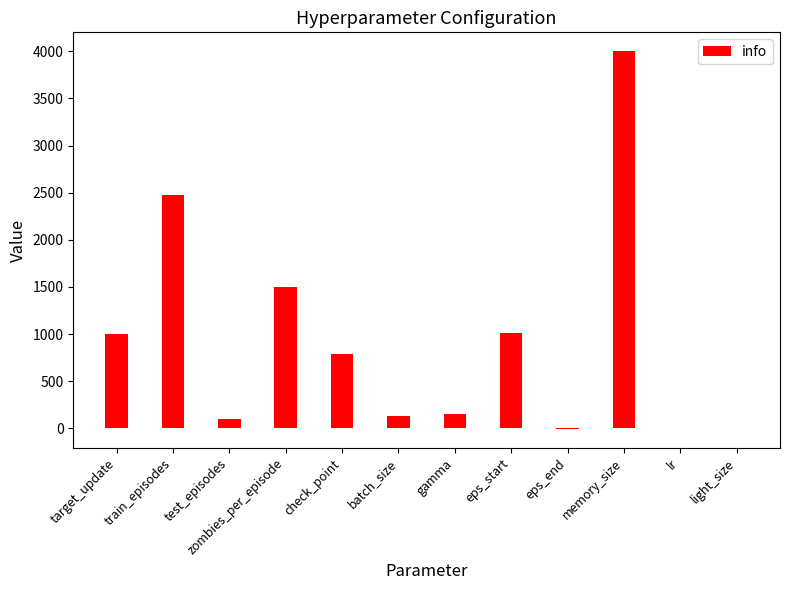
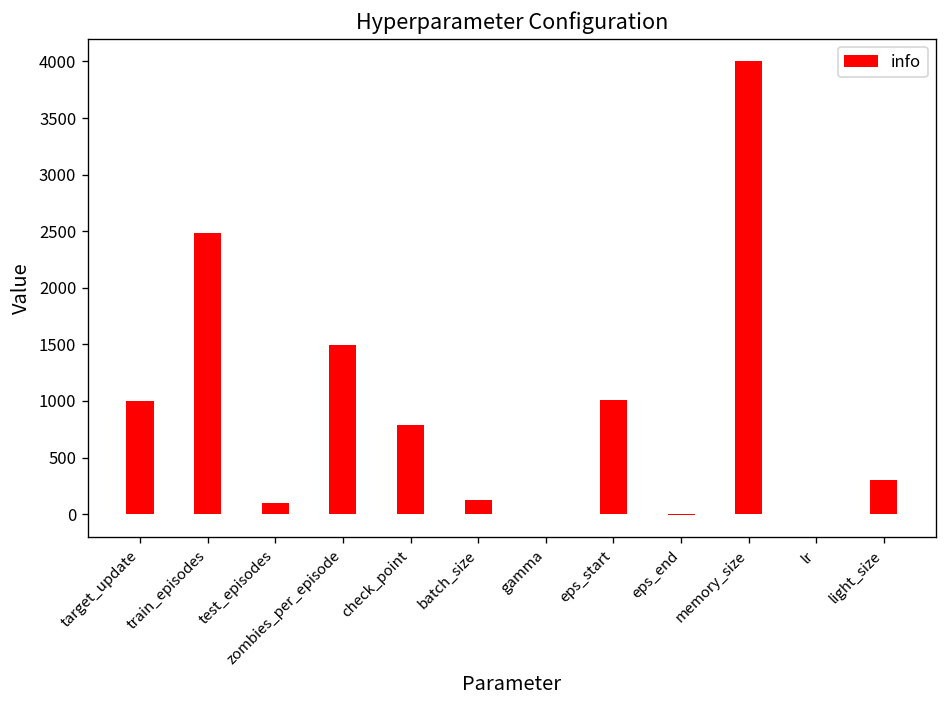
  {
    "target_update": 1000,
    "train_episodes": 2500,
    "test_episodes": 100,
    "zombies_per_episode": 1500,
    "check_point": 800,
    "batch_size": 100,
-   "gamma": 200,
+   "gamma": 0,
    "eps_start": 1000,
    "memory_size": 4000,
-   "light_size": 0
+   "light_size": 300
  }
